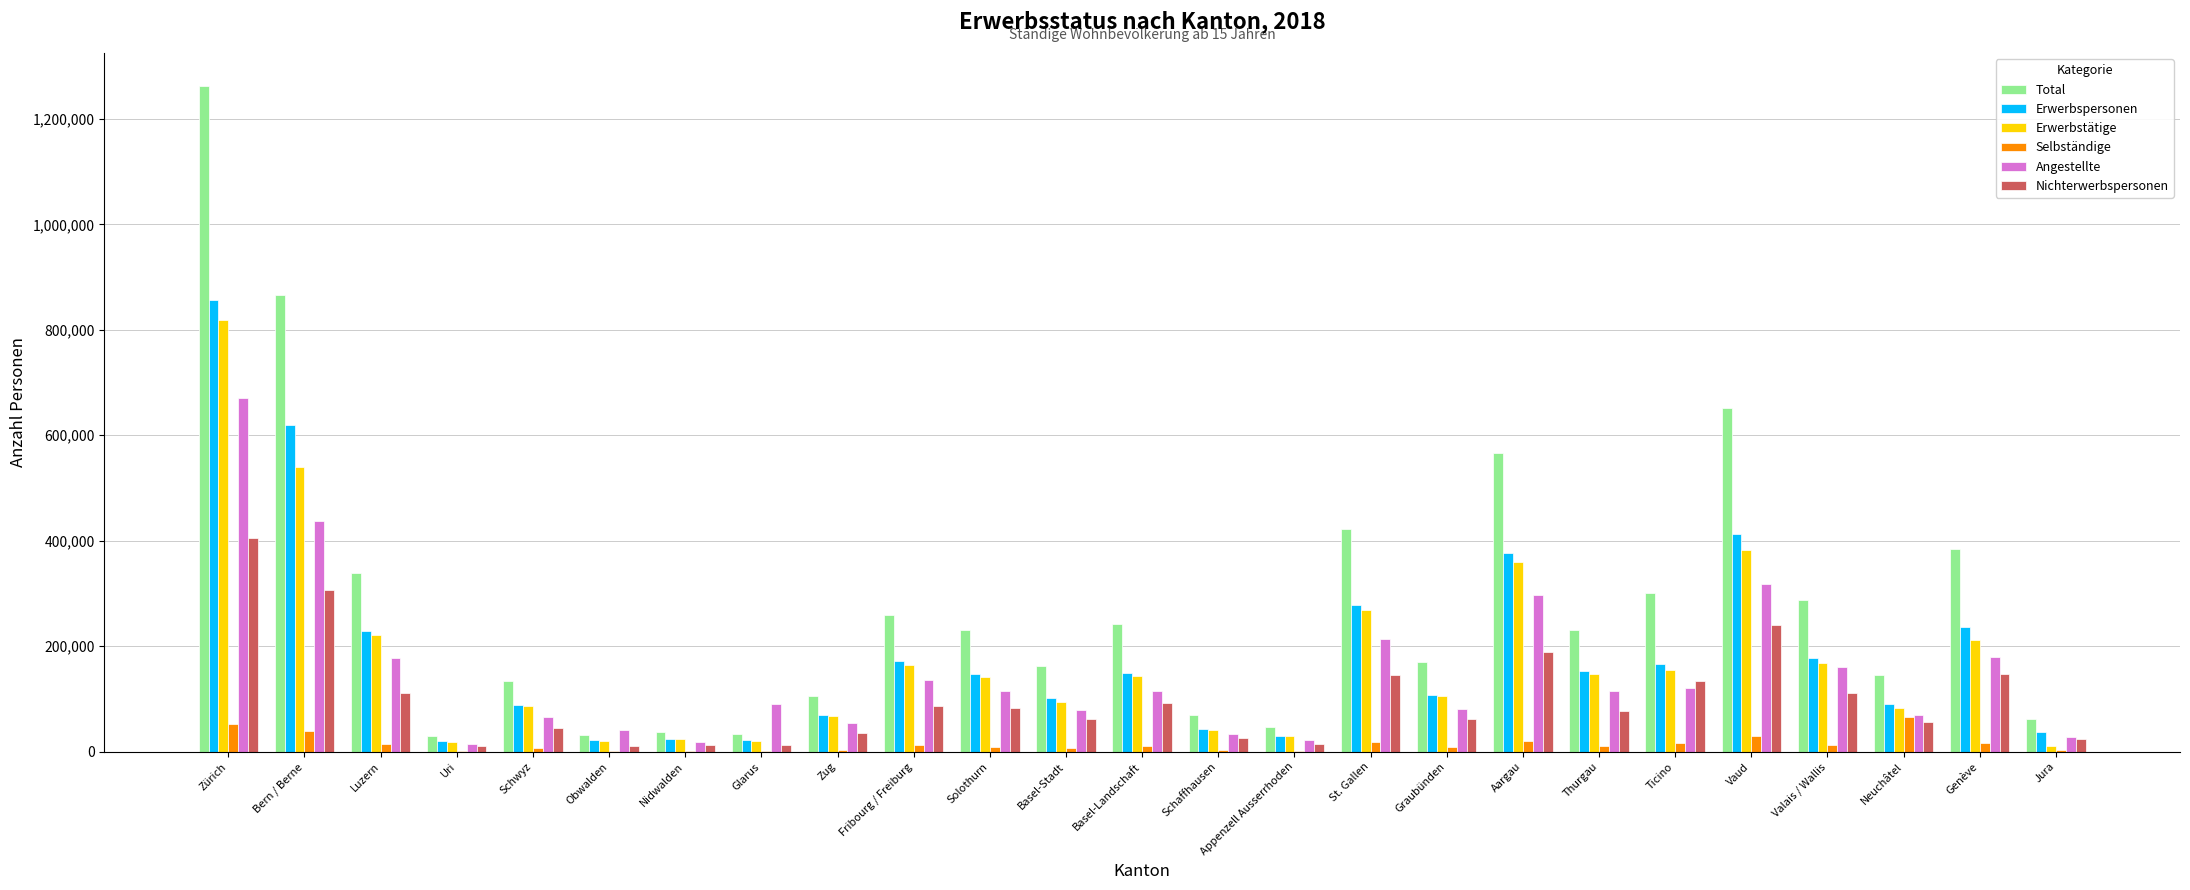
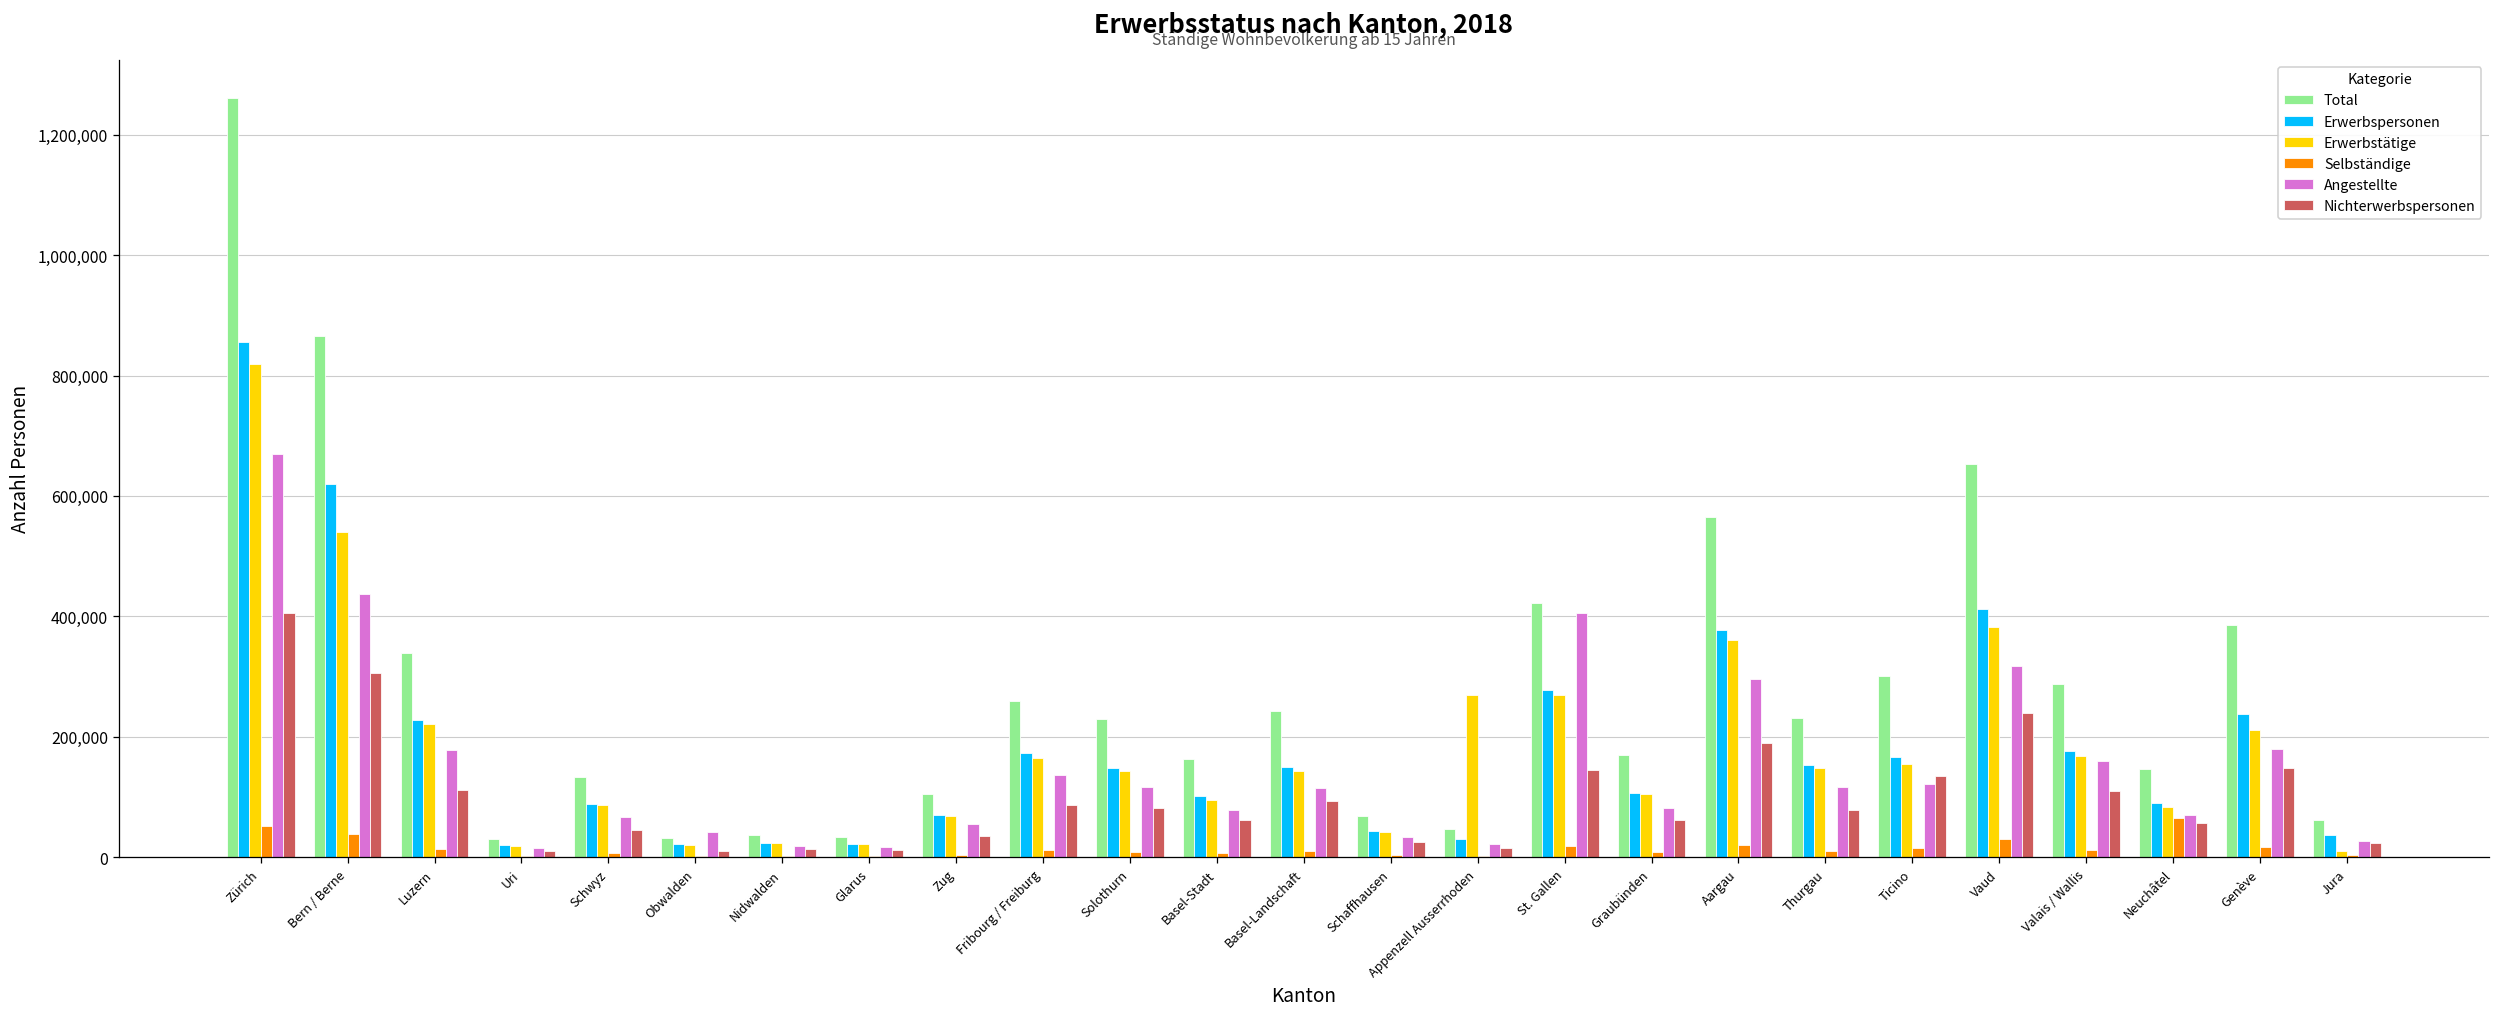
  {
    "Total": {
      "Zürich": "1,260,000",
      "Bern / Berne": "870,000",
      "Luzern": "340,000",
      "Uri": "30,000",
      "Schwyz": "130,000",
      "Obwalden": "30,000",
      "Nidwalden": "40,000",
      "Glarus": "30,000",
      "Zug": "110,000",
      "Fribourg / Freiburg": "260,000",
      "Solothurn": "230,000",
      "Basel-Stadt": "160,000",
      "Basel-Landschaft": "240,000",
      "Schaffhausen": "70,000",
      "Appenzell Ausserrhoden": "50,000",
      "St. Gallen": "420,000",
      "Graubünden": "170,000",
      "Aargau": "570,000",
      "Thurgau": "230,000",
      "Ticino": "300,000",
      "Vaud": "650,000",
      "Valais / Wallis": "290,000",
      "Neuchâtel": "150,000",
      "Genève": "390,000",
      "Jura": "60,000"
    },
    "Erwerbspersonen": {
      "Zürich": "860,000",
      "Bern / Berne": "620,000",
      "Luzern": "230,000",
      "Uri": "20,000",
      "Schwyz": "90,000",
      "Obwalden": "20,000",
      "Nidwalden": "20,000",
      "Glarus": "20,000",
      "Zug": "70,000",
      "Fribourg / Freiburg": "170,000",
      "Solothurn": "150,000",
      "Basel-Stadt": "100,000",
      "Basel-Landschaft": "150,000",
      "Schaffhausen": "40,000",
      "Appenzell Ausserrhoden": "30,000",
      "St. Gallen": "280,000",
      "Graubünden": "110,000",
      "Aargau": "380,000",
      "Thurgau": "150,000",
      "Ticino": "170,000",
      "Vaud": "410,000",
      "Valais / Wallis": "180,000",
      "Neuchâtel": "90,000",
      "Genève": "240,000",
      "Jura": "40,000"
    },
    "Erwerbstätige": {
      "Zürich": "820,000",
      "Bern / Berne": "540,000",
      "Luzern": "220,000",
      "Uri": "20,000",
      "Schwyz": "90,000",
      "Obwalden": "20,000",
      "Nidwalden": "20,000",
      "Glarus": "20,000",
      "Zug": "70,000",
      "Fribourg / Freiburg": "160,000",
      "Solothurn": "140,000",
      "Basel-Stadt": "90,000",
      "Basel-Landschaft": "140,000",
      "Schaffhausen": "40,000",
-     "Appenzell Ausserrhoden": "30,000",
+     "Appenzell Ausserrhoden": "270,000",
      "St. Gallen": "270,000",
      "Graubünden": "100,000",
      "Aargau": "360,000",
      "Thurgau": "150,000",
      "Ticino": "150,000",
      "Vaud": "380,000",
      "Valais / Wallis": "170,000",
      "Neuchâtel": "80,000",
      "Genève": "210,000",
      "Jura": "10,000"
    },
    "Selbständige": {
      "Zürich": "50,000",
      "Bern / Berne": "40,000",
      "Luzern": "10,000",
      "Schwyz": "10,000",
      "Fribourg / Freiburg": "10,000",
      "Solothurn": "10,000",
      "Basel-Stadt": "10,000",
      "Basel-Landschaft": "10,000",
      "St. Gallen": "20,000",
      "Graubünden": "10,000",
      "Aargau": "20,000",
      "Thurgau": "10,000",
      "Ticino": "20,000",
      "Vaud": "30,000",
      "Valais / Wallis": "10,000",
      "Neuchâtel": "60,000",
      "Genève": "20,000"
    },
    "Angestellte": {
      "Zürich": "670,000",
      "Bern / Berne": "440,000",
      "Luzern": "180,000",
      "Uri": "20,000",
      "Schwyz": "70,000",
      "Obwalden": "40,000",
      "Nidwalden": "20,000",
-     "Glarus": "90,000",
+     "Glarus": "20,000",
      "Zug": "50,000",
      "Fribourg / Freiburg": "140,000",
      "Solothurn": "120,000",
      "Basel-Stadt": "80,000",
      "Basel-Landschaft": "120,000",
      "Schaffhausen": "30,000",
      "Appenzell Ausserrhoden": "20,000",
-     "St. Gallen": "210,000",
+     "St. Gallen": "400,000",
      "Graubünden": "80,000",
      "Aargau": "300,000",
      "Thurgau": "120,000",
      "Ticino": "120,000",
      "Vaud": "320,000",
      "Valais / Wallis": "160,000",
      "Neuchâtel": "70,000",
      "Genève": "180,000",
      "Jura": "30,000"
    },
    "Nichterwerbspersonen": {
      "Zürich": "410,000",
      "Bern / Berne": "310,000",
      "Luzern": "110,000",
      "Uri": "10,000",
      "Schwyz": "40,000",
      "Obwalden": "10,000",
      "Nidwalden": "10,000",
      "Glarus": "10,000",
      "Zug": "30,000",
      "Fribourg / Freiburg": "90,000",
      "Solothurn": "80,000",
      "Basel-Stadt": "60,000",
      "Basel-Landschaft": "90,000",
      "Schaffhausen": "30,000",
      "Appenzell Ausserrhoden": "20,000",
      "St. Gallen": "140,000",
      "Graubünden": "60,000",
      "Aargau": "190,000",
      "Thurgau": "80,000",
      "Ticino": "130,000",
      "Vaud": "240,000",
      "Valais / Wallis": "110,000",
      "Neuchâtel": "60,000",
      "Genève": "150,000",
      "Jura": "20,000"
    }
  }
